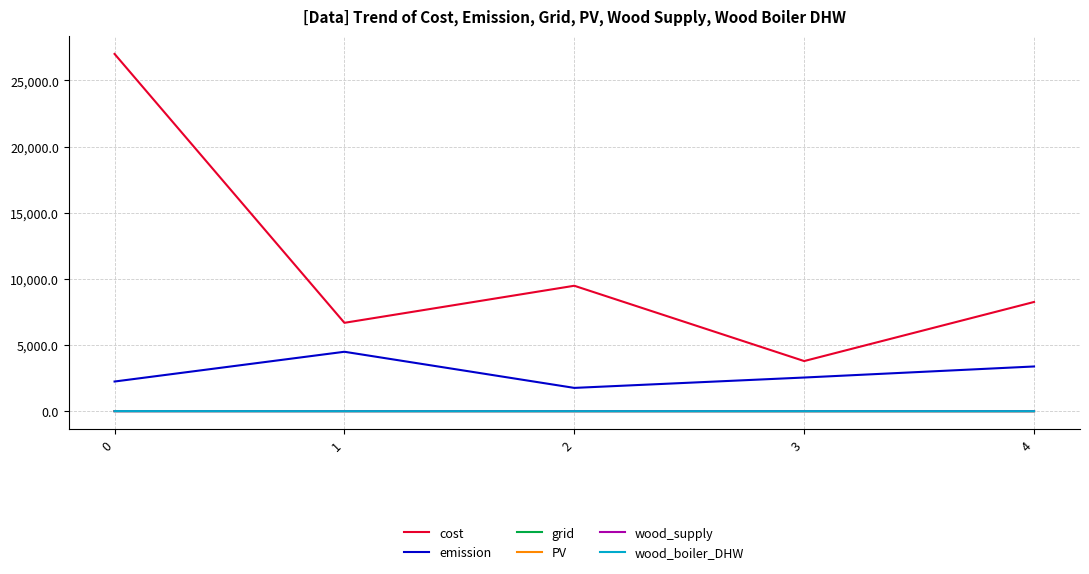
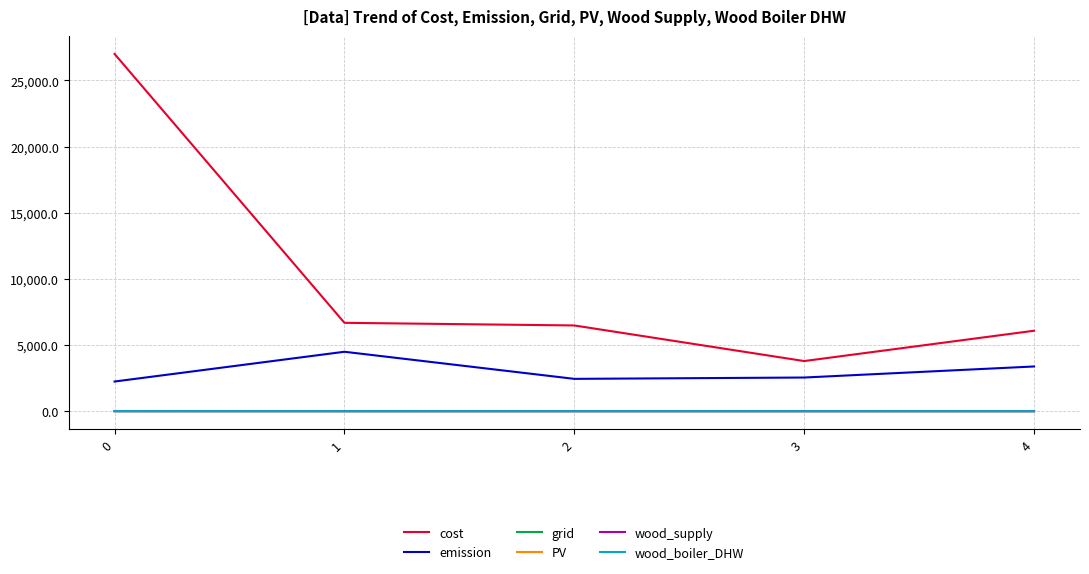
  {
    "cost": {
      "0": "27,000",
      "1": "6,700",
-     "2": "9,500",
+     "2": "6,500",
      "3": "3,800",
-     "4": "8,300"
+     "4": "6,100"
    },
    "emission": {
      "0": "2,200",
      "1": "4,500",
-     "2": "1,800",
+     "2": "2,400",
      "3": "2,500",
      "4": "3,400"
    },
    "wood_boiler_DHW": {
      "0": "0",
      "1": "0",
      "2": "0",
      "3": "0",
      "4": "0"
    }
  }
